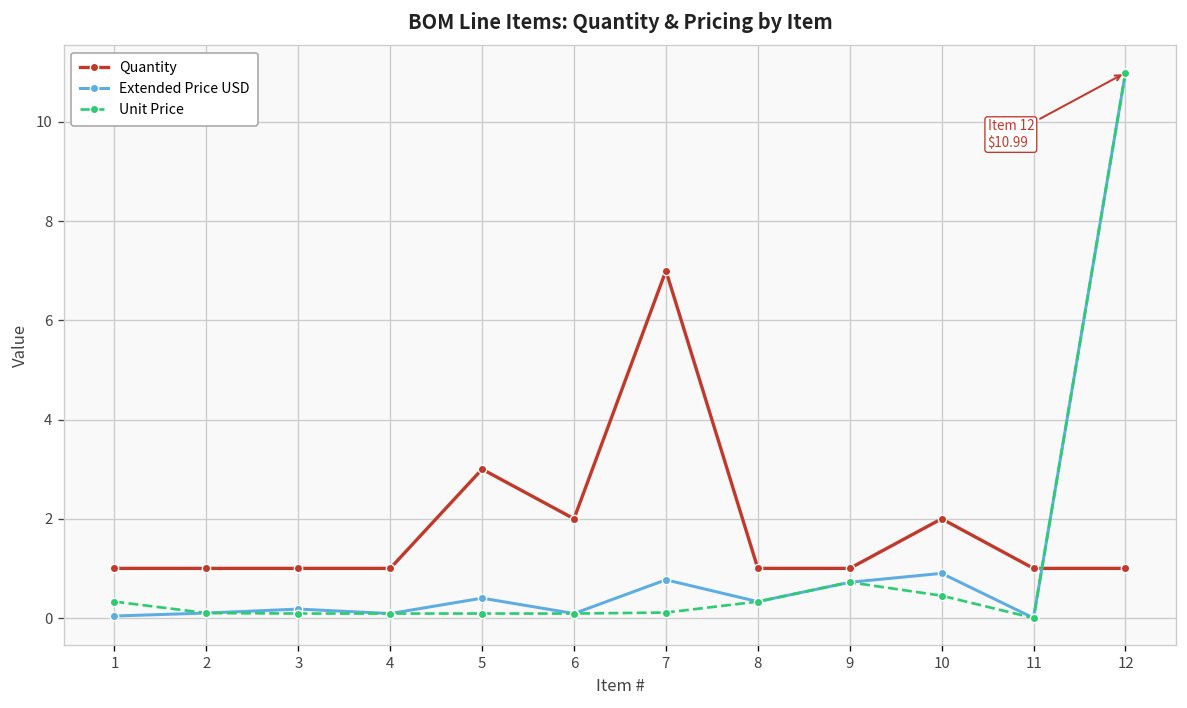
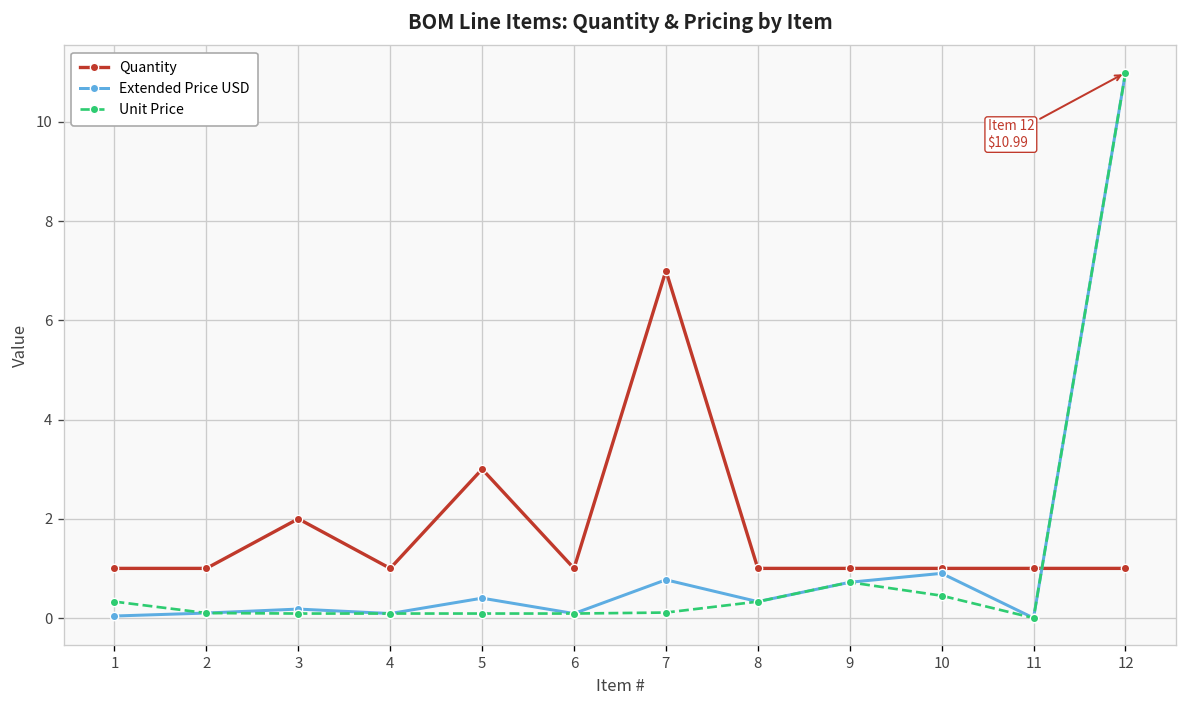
  {
    "Quantity": {
      "1": 1,
      "2": 1,
-     "3": 1,
+     "3": 2,
      "4": 1,
      "5": 3,
-     "6": 2,
+     "6": 1,
      "7": 7,
      "8": 1,
      "9": 1,
-     "10": 2,
+     "10": 1,
      "11": 1,
      "12": 1
    },
    "Extended Price USD": {
      "1": 0,
      "3": 0.2,
      "5": 0.4,
      "7": 0.8,
      "10": 0.9
    },
    "Unit Price": {
      "1": 0.3,
      "3": 0.1,
      "5": 0.1,
      "7": 0.1,
      "10": 0.5
    }
  }
